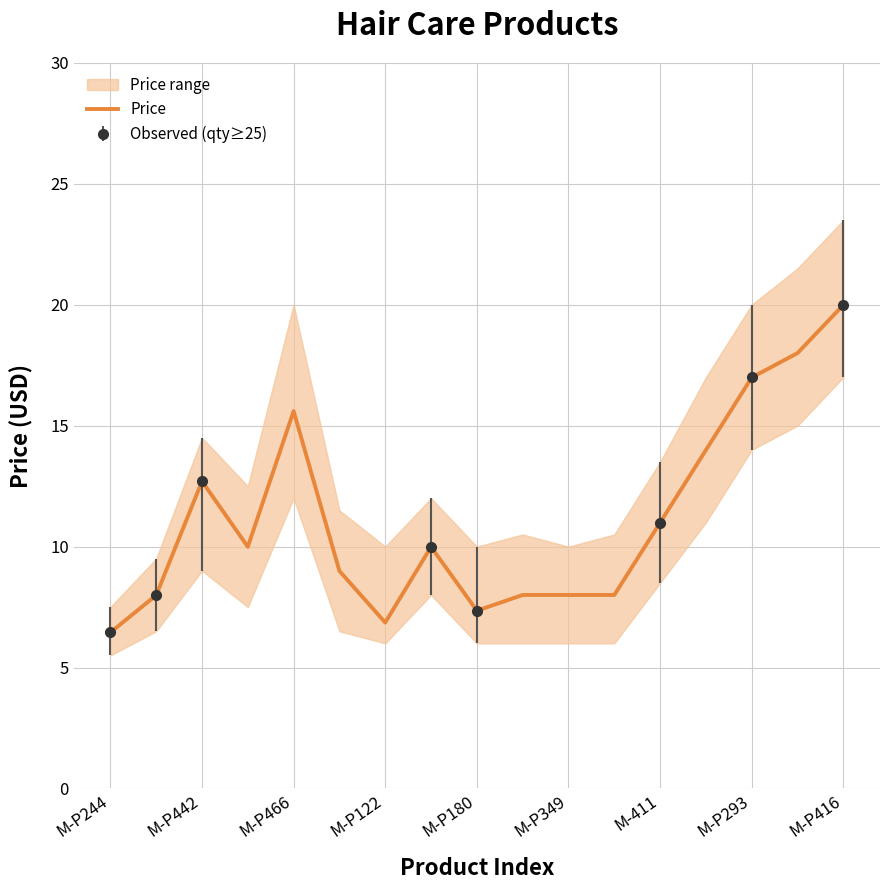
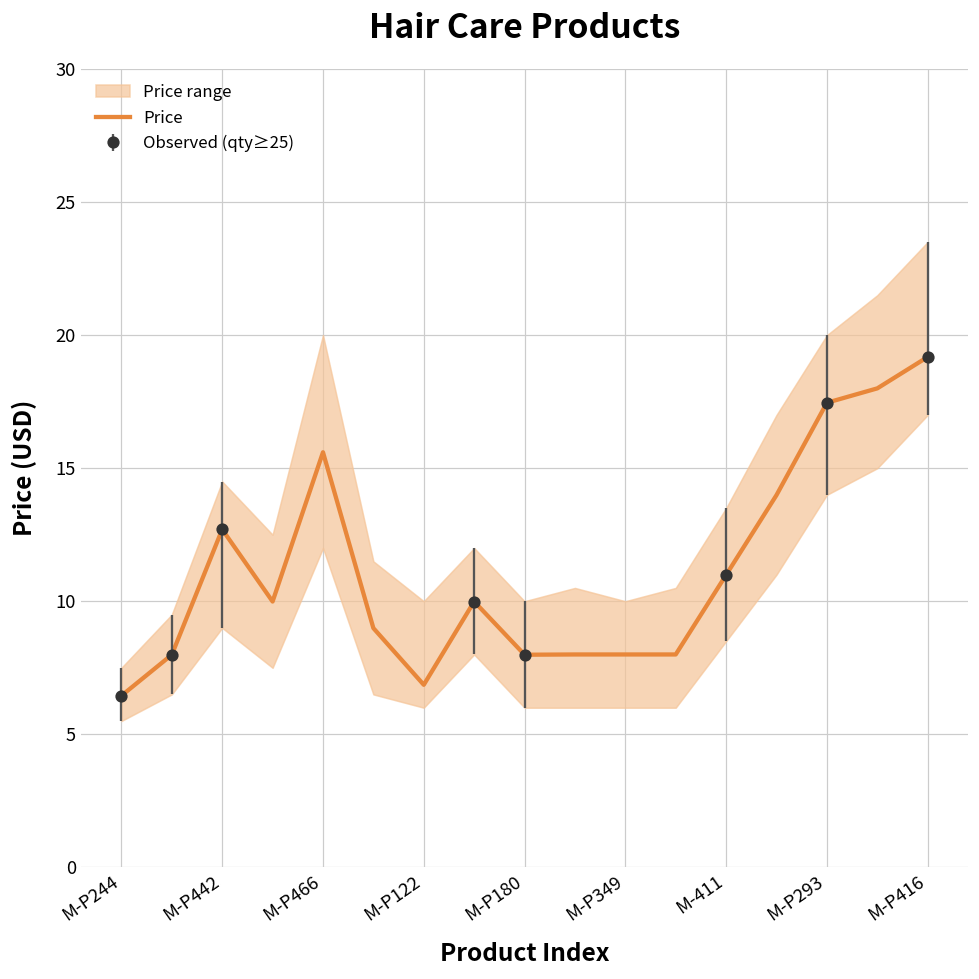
  {
    "Price": {
      "M-P466": 15.6,
      "M-P122": 6.9,
-     "M-P180": 7.4,
+     "M-P180": 8.0,
      "M-P349": 8.0,
-     "M-P293": 17.0,
-     "M-P416": 20.0
+     "M-P293": 17.5,
+     "M-P416": 19.2
    }
  }
